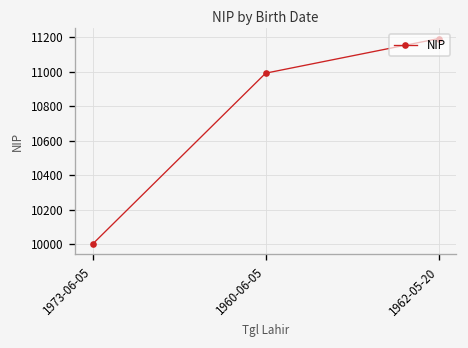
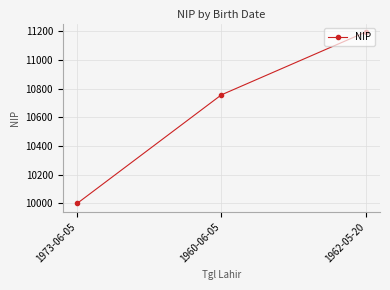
  {
    "1973-06-05": 10000,
-   "1960-06-05": 10990
+   "1960-06-05": 10760
  }
